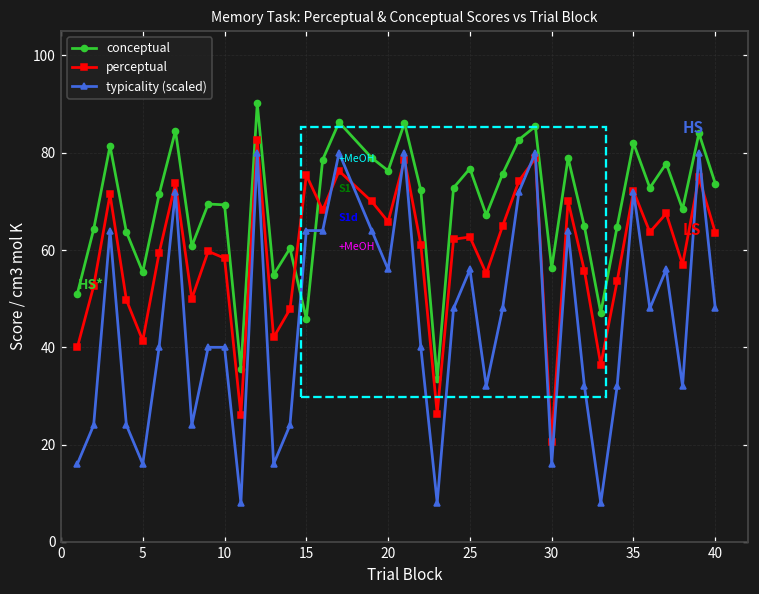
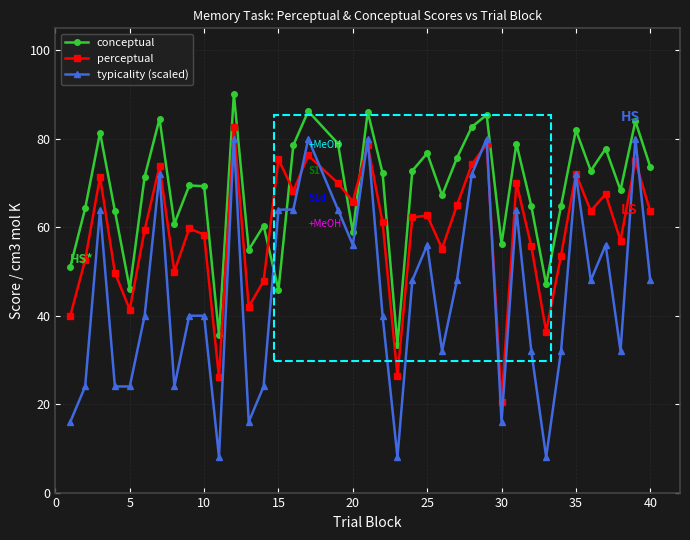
  {
    "conceptual": {
-     "5": 55,
+     "5": 46,
      "10": 69,
      "15": 46,
-     "20": 76,
+     "20": 59,
      "25": 77,
      "30": 56,
      "35": 82,
      "40": 74
    },
    "perceptual": {
      "5": 41,
      "10": 58,
      "15": 75,
      "20": 66,
      "25": 63,
      "30": 20,
      "40": 64
    },
    "typicality (scaled)": {
-     "5": 16,
+     "5": 24,
      "10": 40,
      "15": 64,
      "20": 56,
      "25": 56,
      "30": 16,
      "40": 48
    }
  }
